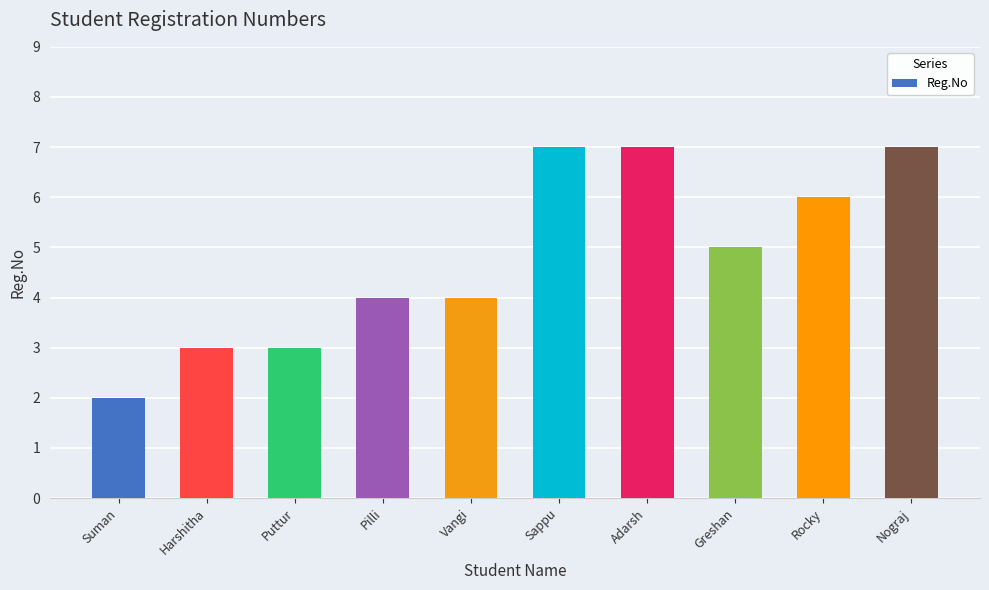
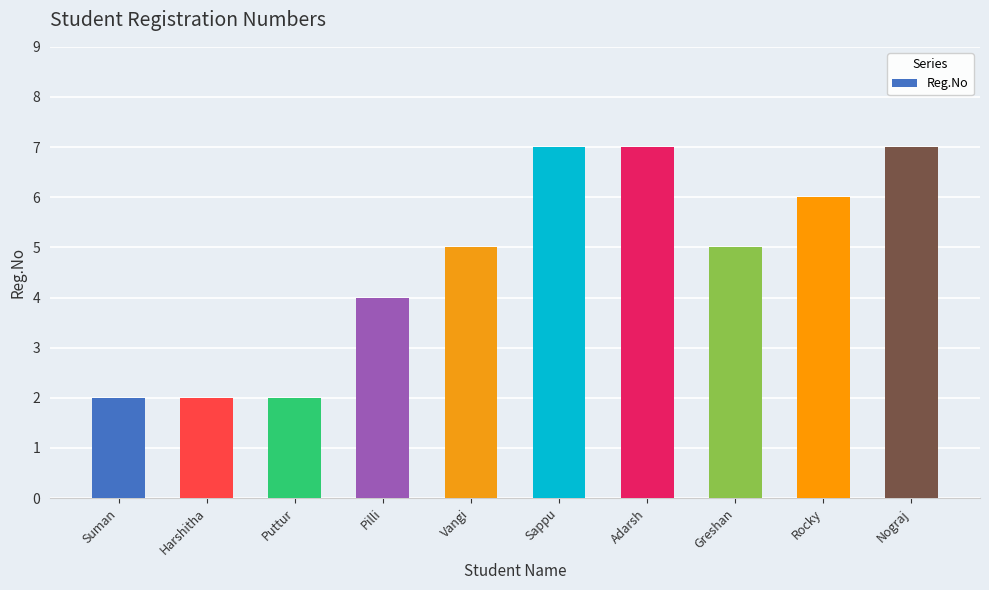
  {
    "Suman": 2,
-   "Harshitha": 3,
-   "Puttur": 3,
+   "Harshitha": 2,
+   "Puttur": 2,
    "Pilli": 4,
-   "Vangi": 4,
+   "Vangi": 5,
    "Sappu": 7,
    "Adarsh": 7,
    "Greshan": 5,
    "Rocky": 6,
    "Nograj": 7
  }
